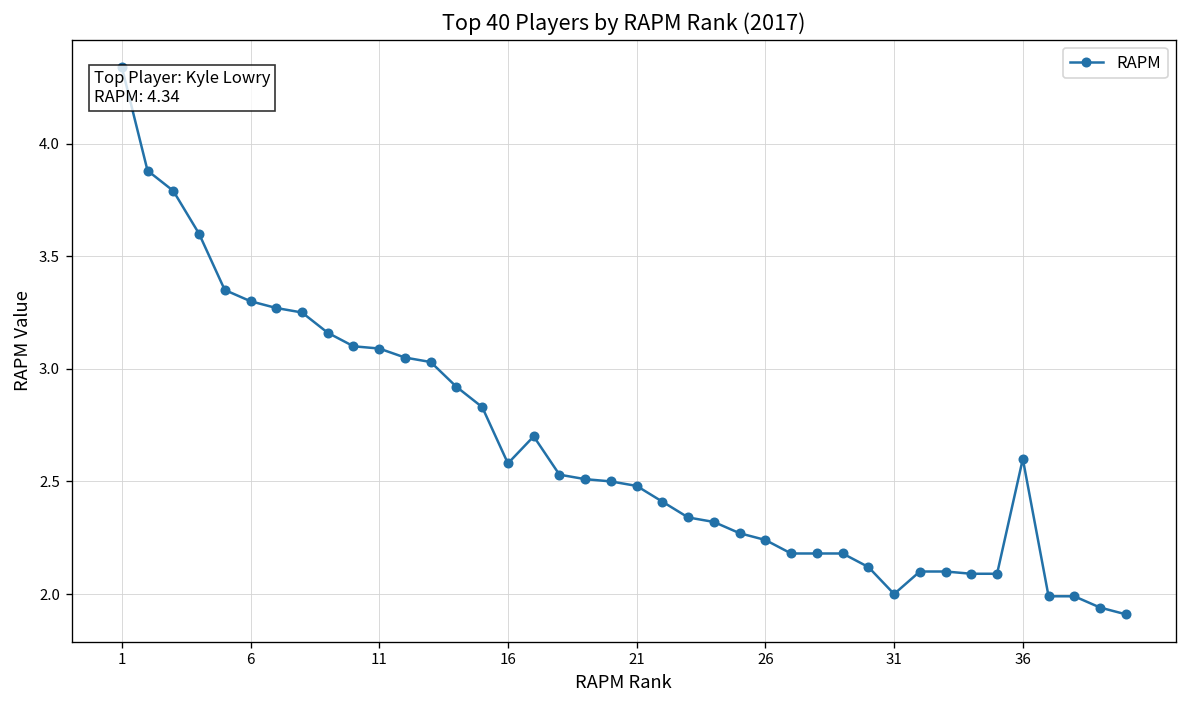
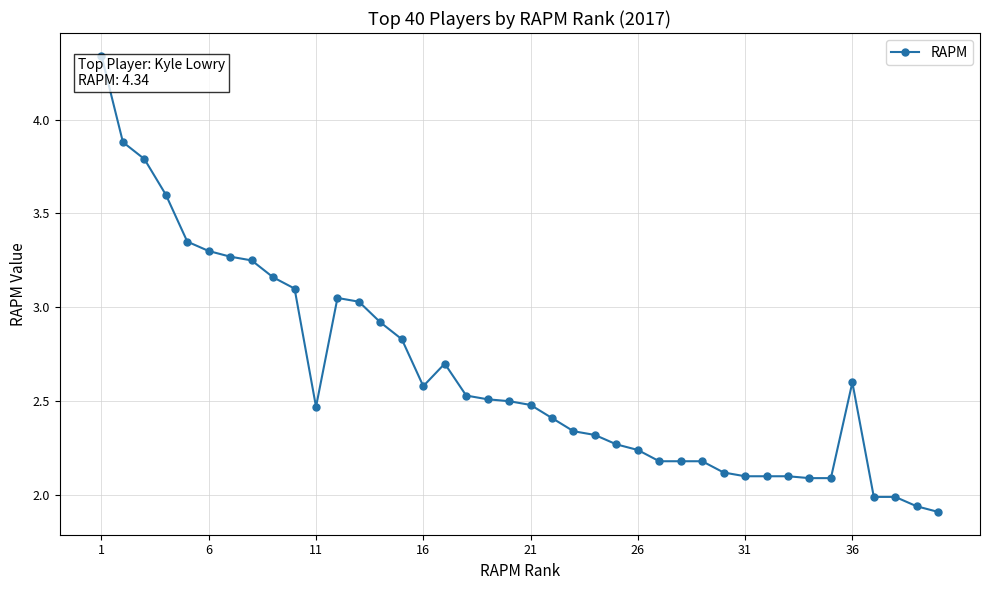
  {
    "6": 3.30,
-   "11": 3.09,
+   "11": 2.47,
    "16": 2.58,
    "21": 2.48,
    "26": 2.24,
-   "31": 2.0,
+   "31": 2.1,
    "36": 2.60
  }
